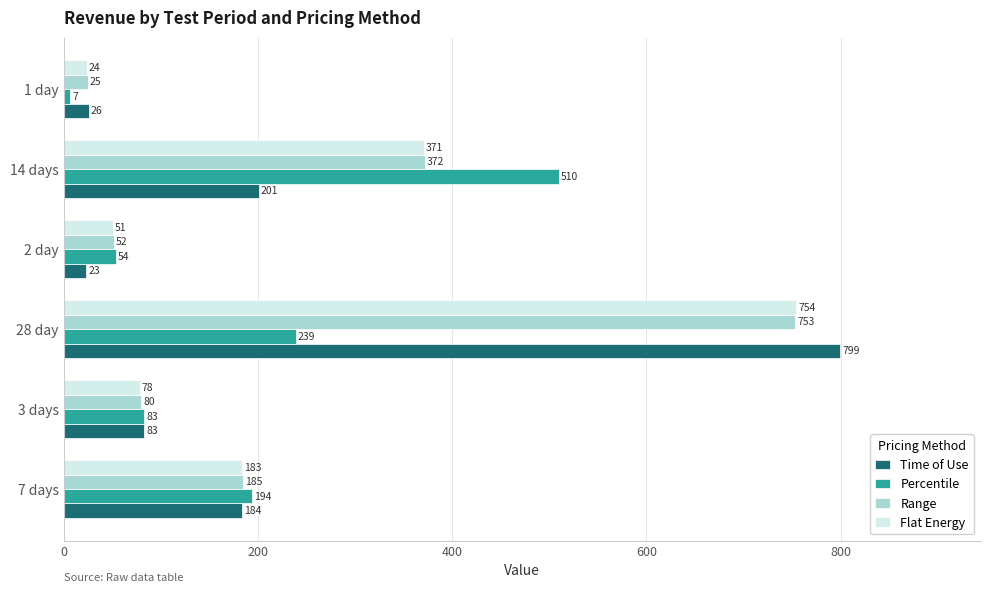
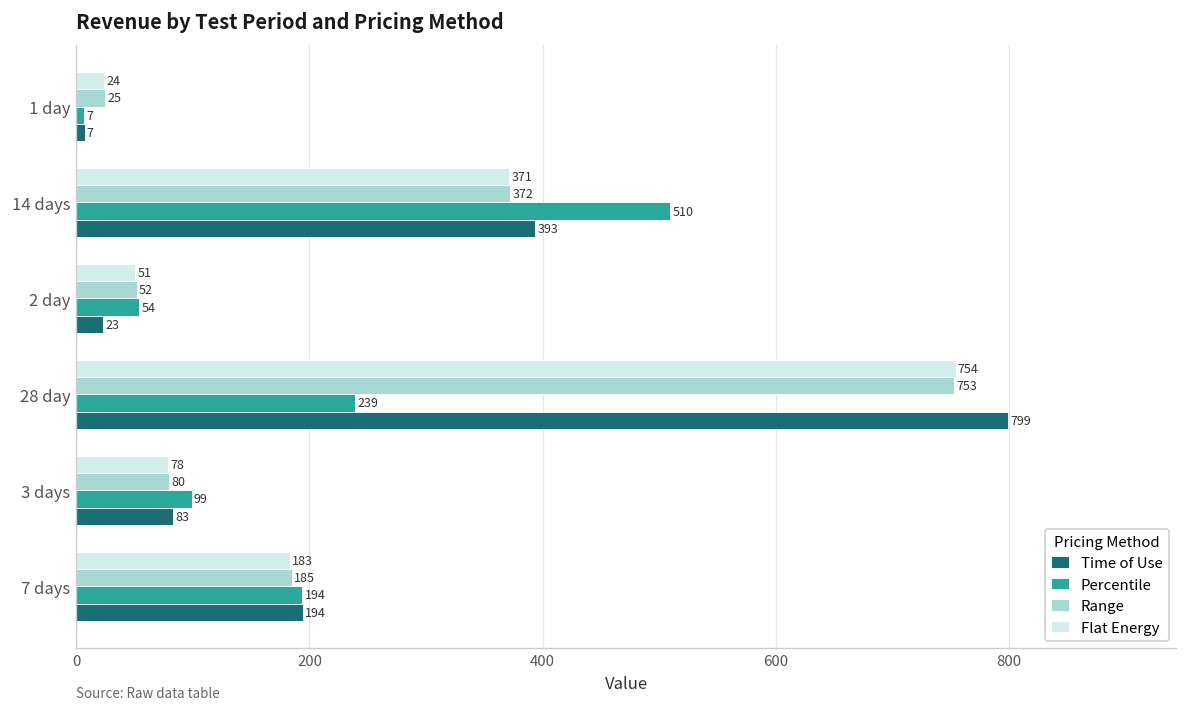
  {
    "Time of Use": {
-     "1 day": 26,
-     "14 days": 201,
+     "1 day": 7,
+     "14 days": 393,
      "2 day": 23,
      "28 day": 799,
      "3 days": 83,
-     "7 days": 184
+     "7 days": 194
    },
    "Percentile": {
      "1 day": 7,
      "14 days": 510,
      "2 day": 54,
      "28 day": 239,
-     "3 days": 83,
+     "3 days": 99,
      "7 days": 194
    }
  }
